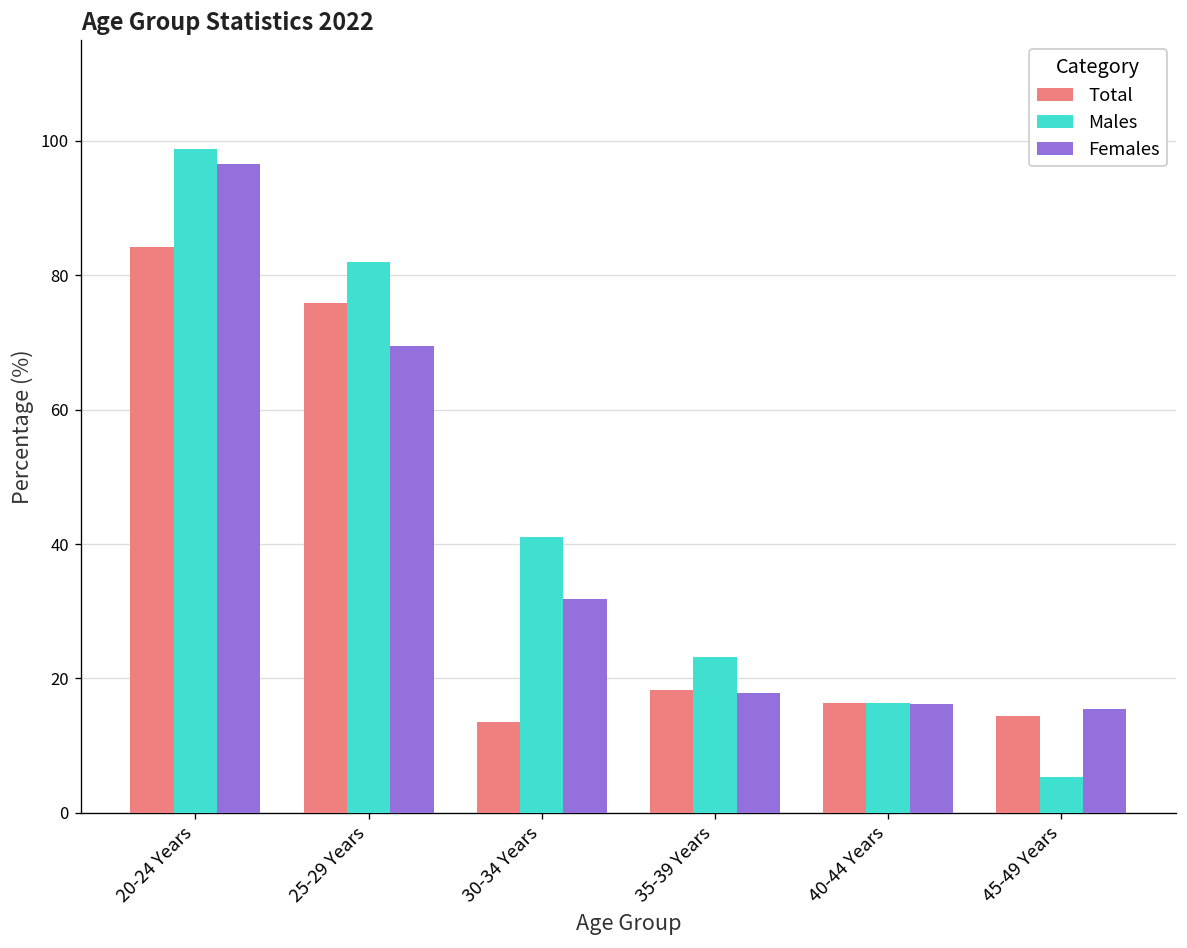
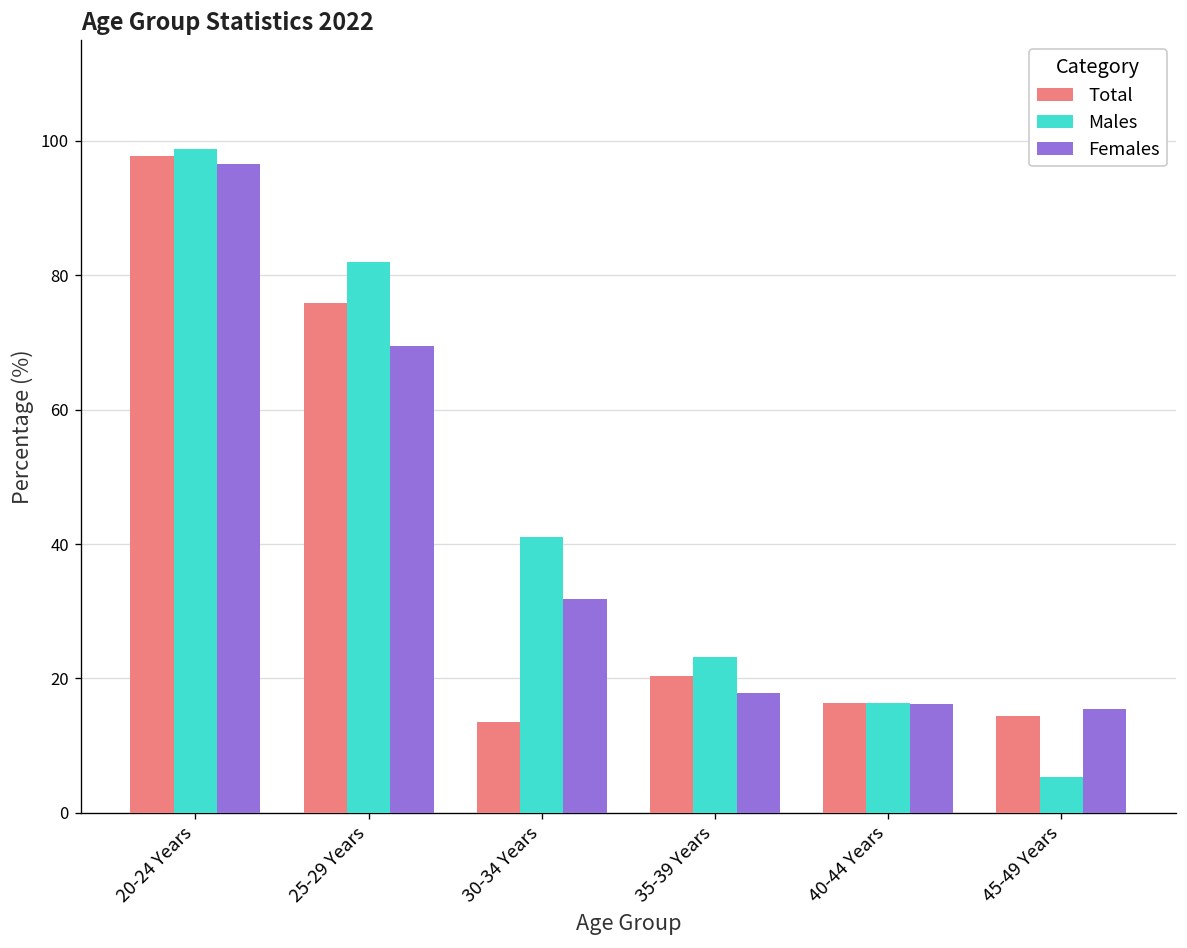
  {
    "Total": {
-     "20-24 Years": 84,
+     "20-24 Years": 98,
      "25-29 Years": 76,
      "30-34 Years": 14,
-     "35-39 Years": 18,
+     "35-39 Years": 20,
      "40-44 Years": 16,
      "45-49 Years": 14
    },
    "Males": {
      "20-24 Years": 99,
      "25-29 Years": 82,
      "30-34 Years": 41,
      "35-39 Years": 23,
      "40-44 Years": 16,
      "45-49 Years": 5
    },
    "Females": {
      "20-24 Years": 97,
      "25-29 Years": 70,
      "30-34 Years": 32,
      "35-39 Years": 18,
      "40-44 Years": 16,
      "45-49 Years": 16
    }
  }
